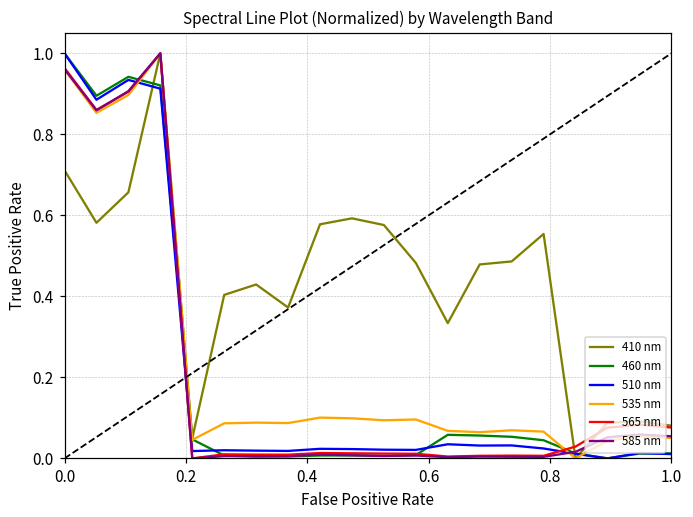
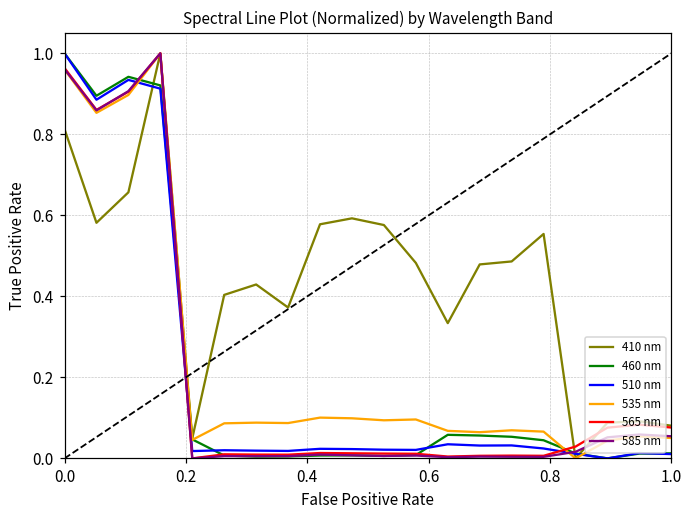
  {
    "410 nm": {
-     "0.0": 0.71
+     "0.0": 0.81
    }
  }
